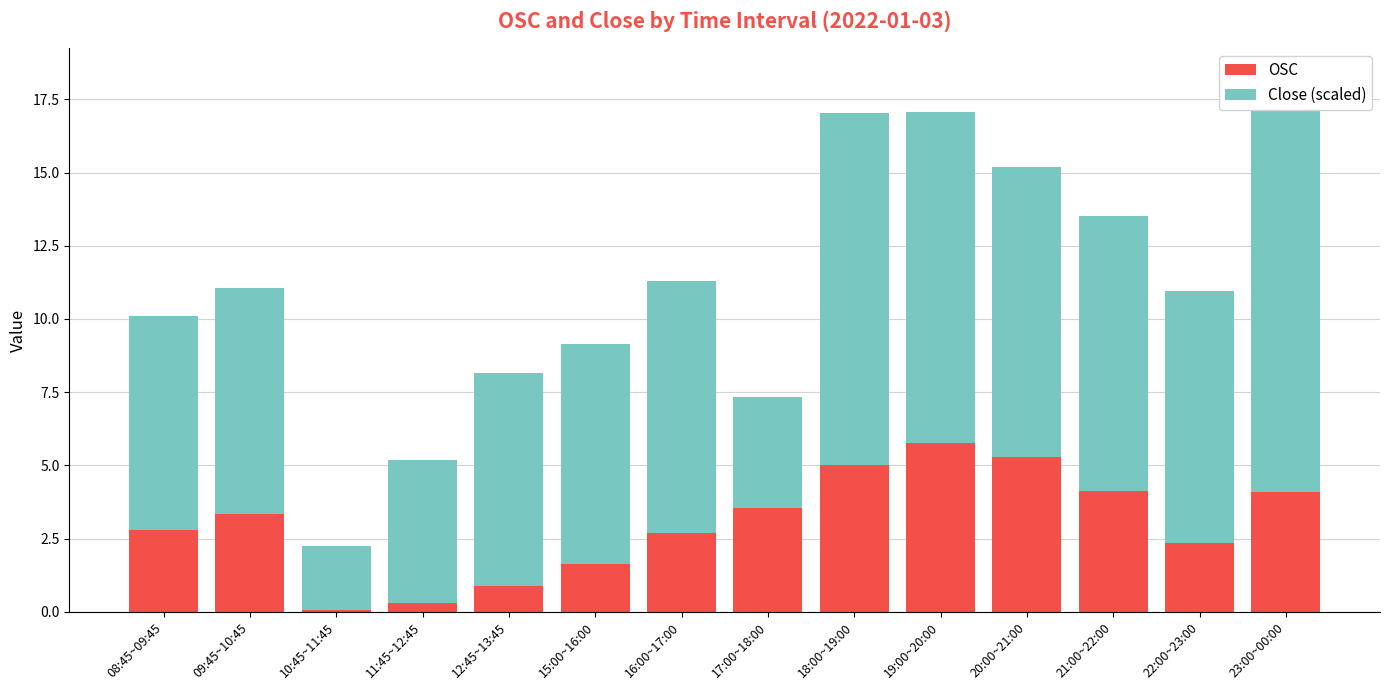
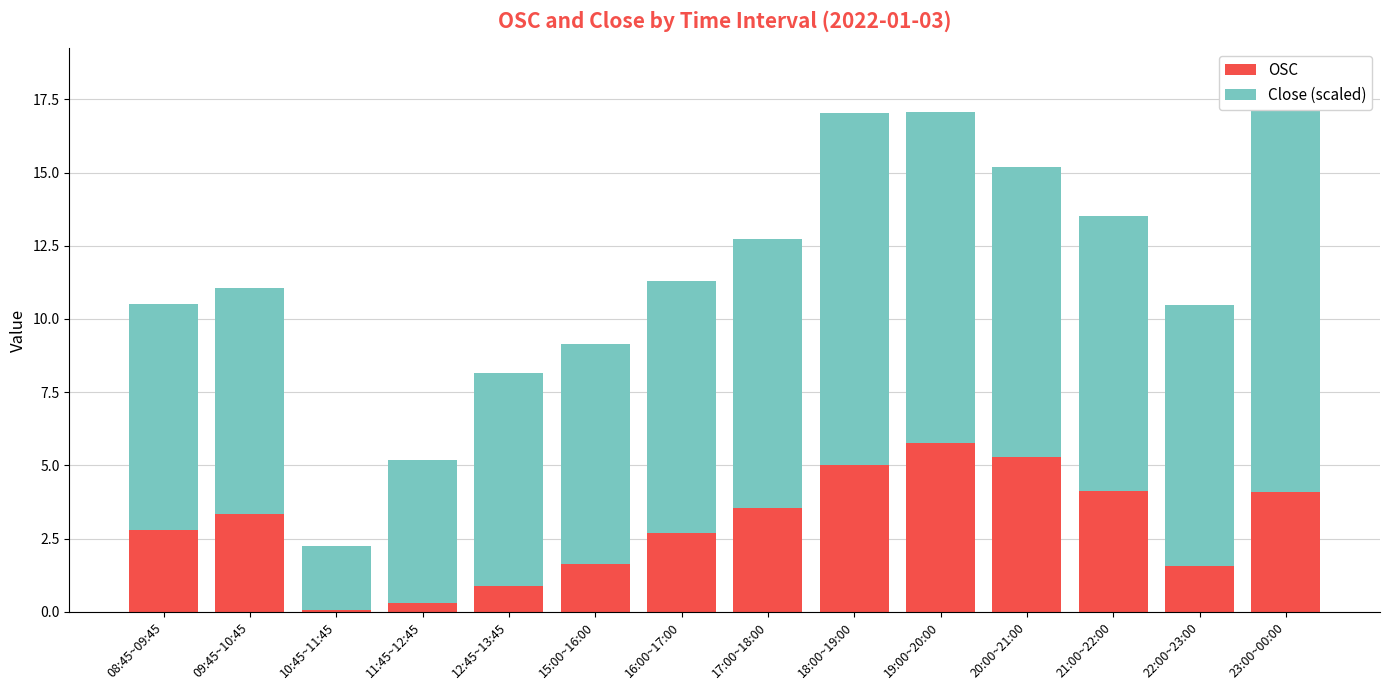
  {
    "OSC": {
      "08:45~09:45": 2.8,
      "09:45~10:45": 3.3,
      "11:45~12:45": 0.3,
      "12:45~13:45": 0.9,
      "15:00~16:00": 1.6,
      "16:00~17:00": 2.7,
      "17:00~18:00": 3.5,
      "18:00~19:00": 5.0,
      "19:00~20:00": 5.8,
      "20:00~21:00": 5.3,
      "21:00~22:00": 4.1,
-     "22:00~23:00": 2.4,
+     "22:00~23:00": 1.6,
      "23:00~00:00": 4.1
    },
    "Close (scaled)": {
-     "08:45~09:45": 7.3,
+     "08:45~09:45": 7.7,
      "09:45~10:45": 7.7,
      "10:45~11:45": 2.2,
      "11:45~12:45": 4.9,
      "12:45~13:45": 7.3,
      "15:00~16:00": 7.5,
      "16:00~17:00": 8.6,
-     "17:00~18:00": 3.8,
+     "17:00~18:00": 9.2,
      "18:00~19:00": 12.0,
      "19:00~20:00": 11.3,
      "20:00~21:00": 9.9,
      "21:00~22:00": 9.4,
-     "22:00~23:00": 8.6
+     "22:00~23:00": 8.9
    }
  }
